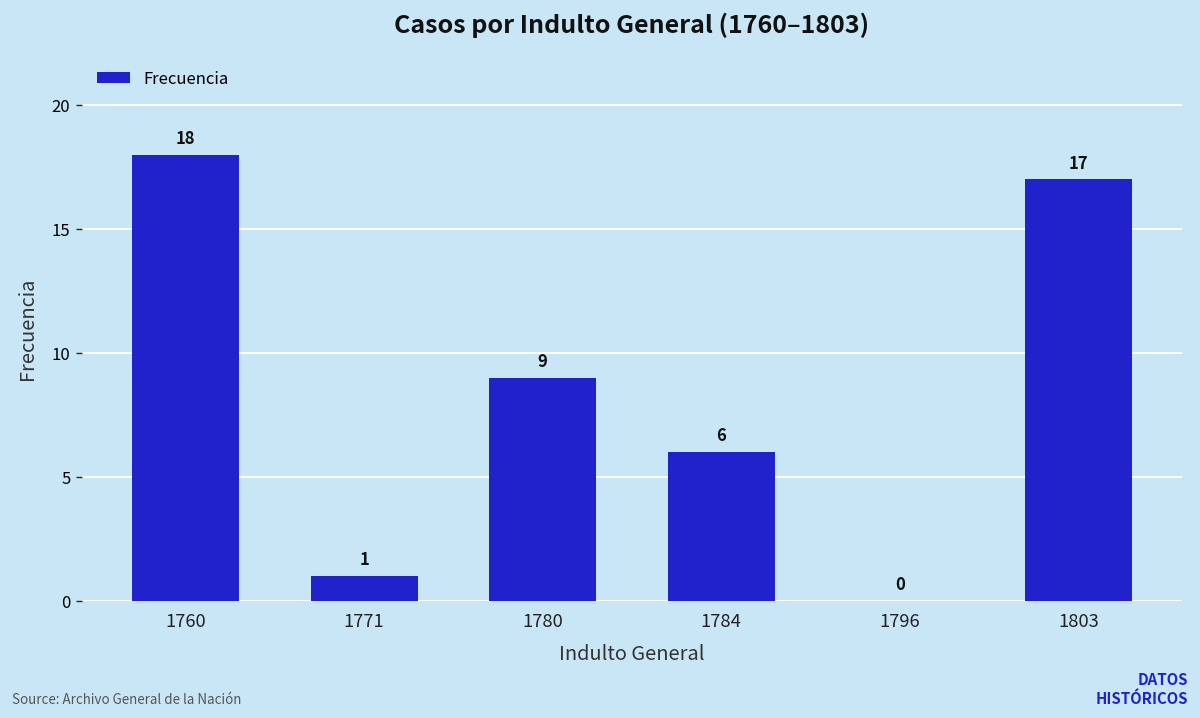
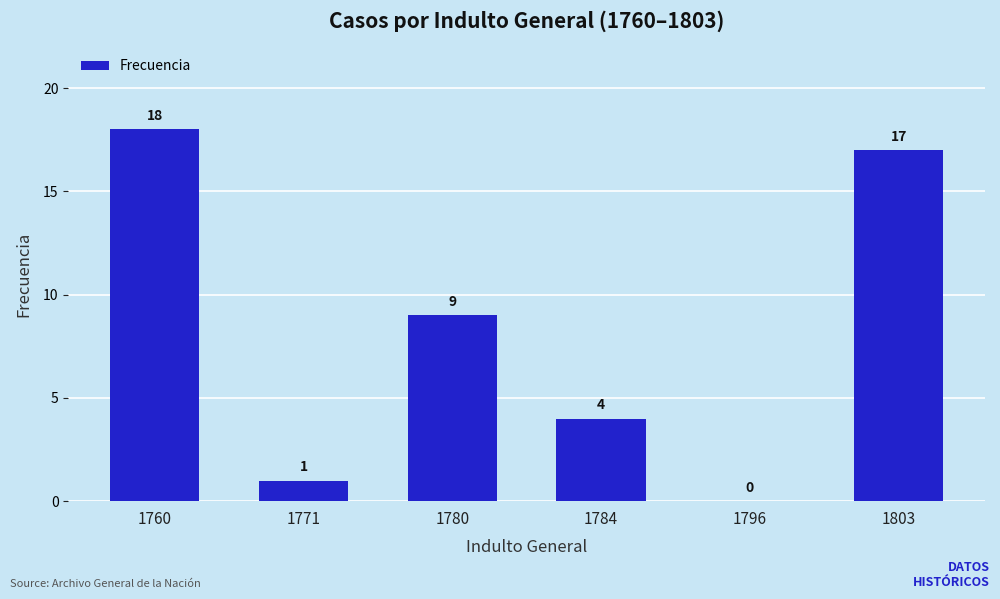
  {
    "1760": 18,
    "1771": 1,
    "1780": 9,
-   "1784": 6,
+   "1784": 4,
    "1796": 0,
    "1803": 17
  }
